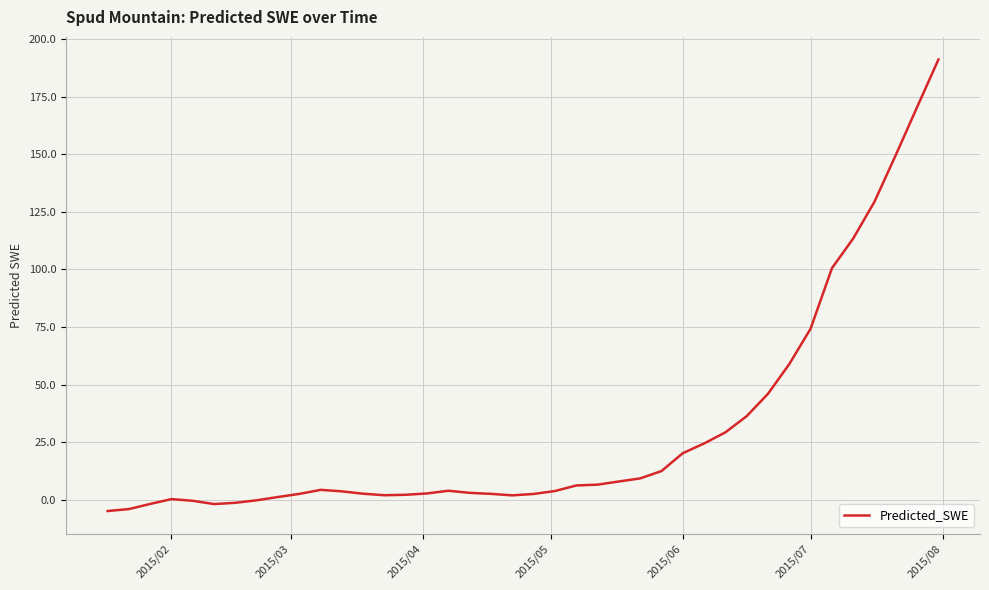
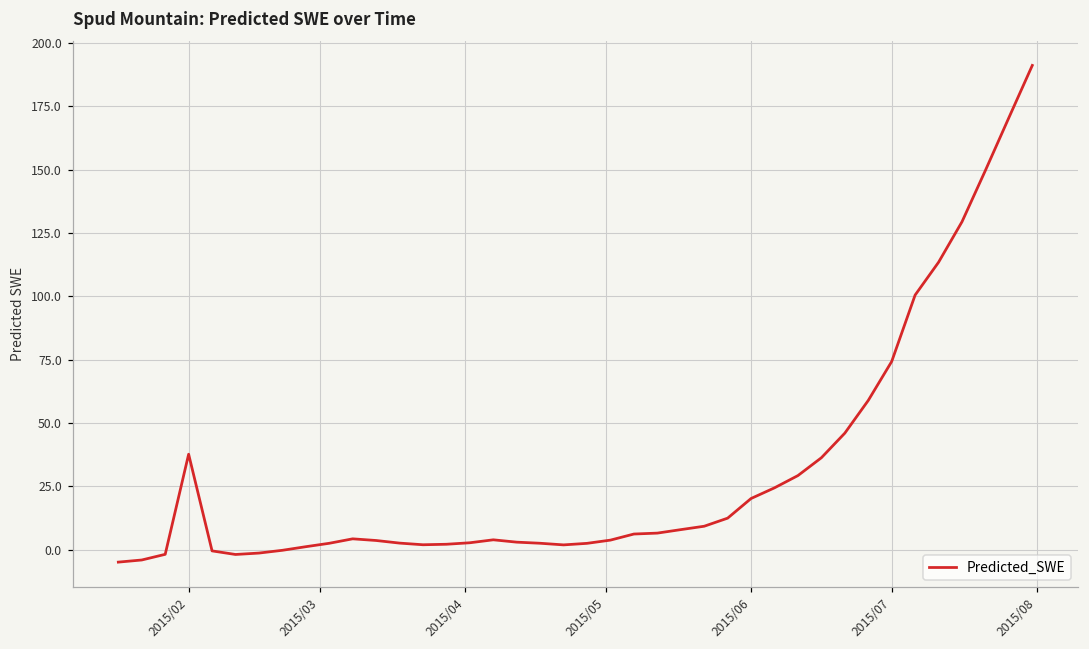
  {
-   "2015/02": 0,
+   "2015/02": 38,
    "2015/06": 20,
    "2015/07": 74
  }
